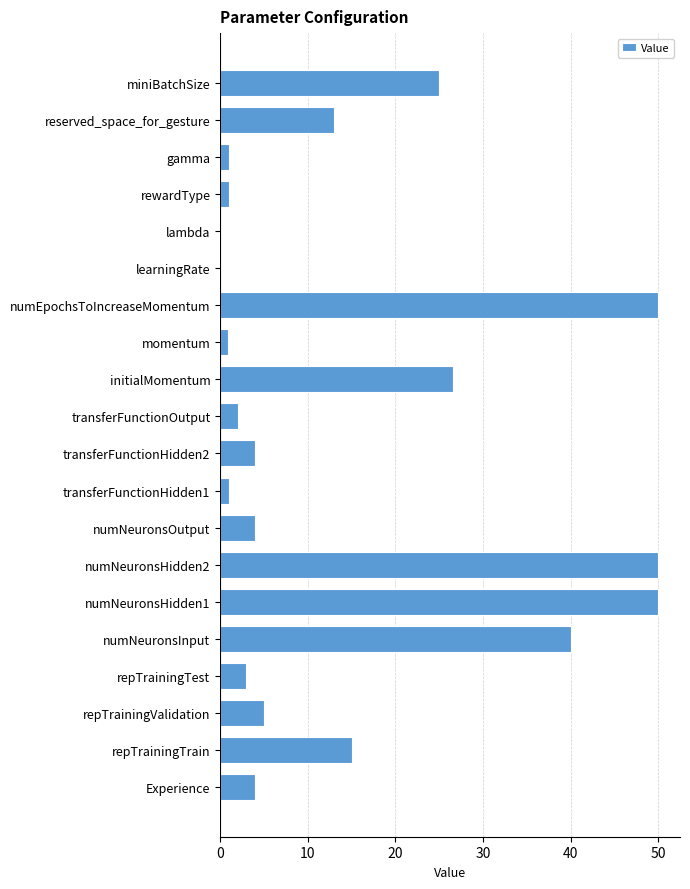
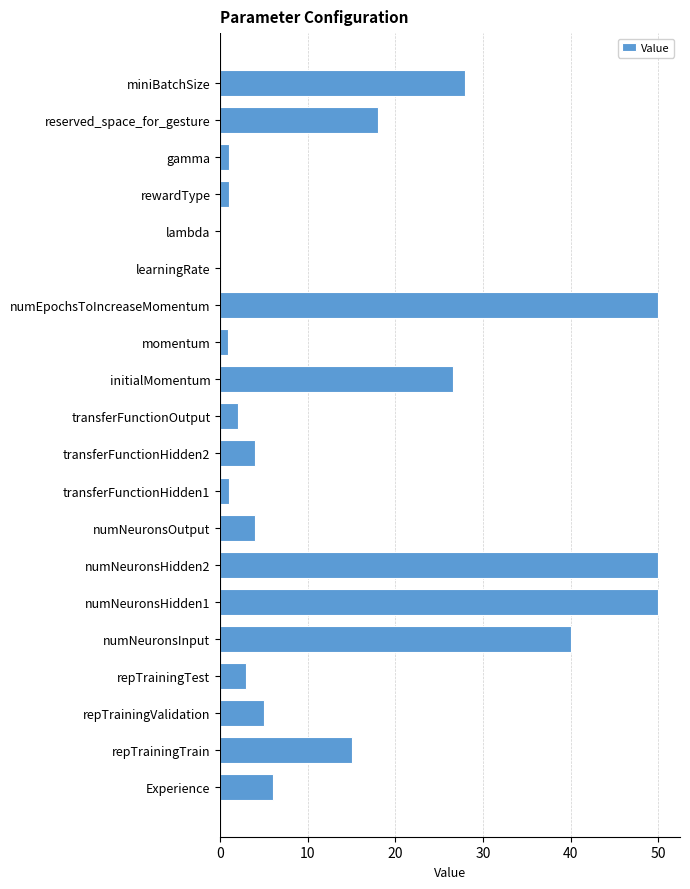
  {
-   "miniBatchSize": 25,
-   "reserved_space_for_gesture": 13,
+   "miniBatchSize": 28,
+   "reserved_space_for_gesture": 18,
    "gamma": 1,
    "rewardType": 1,
    "lambda": 0,
    "numEpochsToIncreaseMomentum": 50,
    "momentum": 1,
    "initialMomentum": 27,
    "transferFunctionOutput": 2,
    "transferFunctionHidden2": 4,
    "transferFunctionHidden1": 1,
    "numNeuronsOutput": 4,
    "numNeuronsHidden2": 50,
    "numNeuronsHidden1": 50,
    "numNeuronsInput": 40,
    "repTrainingTest": 3,
    "repTrainingValidation": 5,
    "repTrainingTrain": 15,
-   "Experience": 4
+   "Experience": 6
  }
